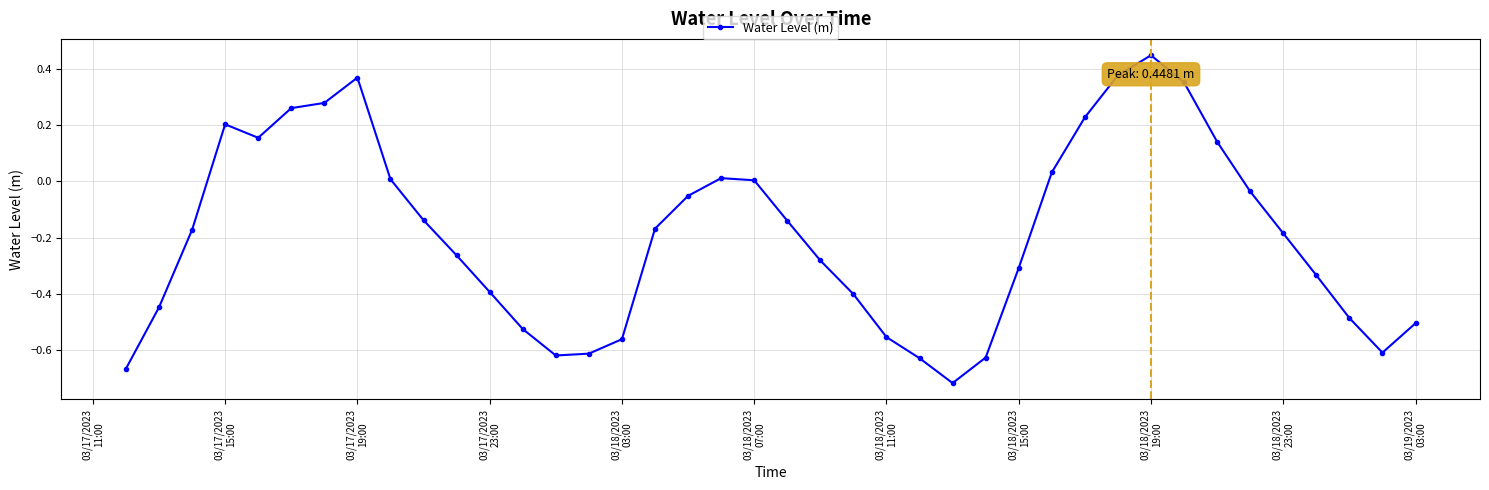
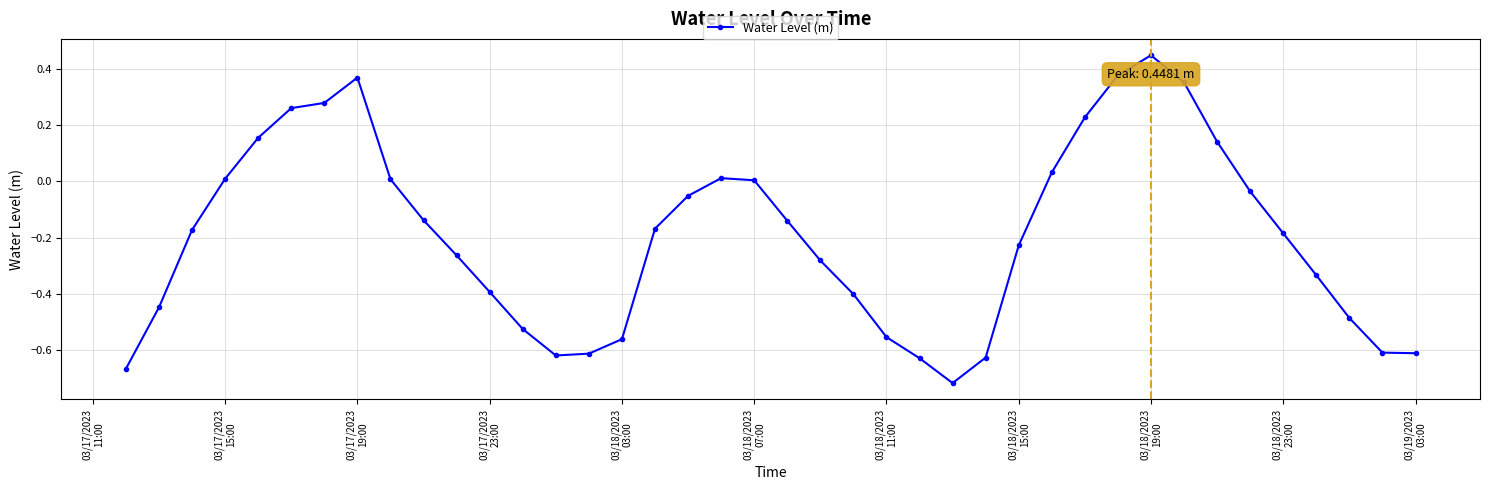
  {
-   "03/17/2023 15:00": 0.20,
+   "03/17/2023 15:00": 0.01,
    "03/17/2023 19:00": 0.37,
    "03/17/2023 23:00": -0.39,
    "03/18/2023 03:00": -0.56,
    "03/18/2023 07:00": 0.00,
    "03/18/2023 11:00": -0.55,
-   "03/18/2023 15:00": -0.31,
+   "03/18/2023 15:00": -0.23,
    "03/18/2023 23:00": -0.19,
-   "03/19/2023 03:00": -0.50
+   "03/19/2023 03:00": -0.61
  }
